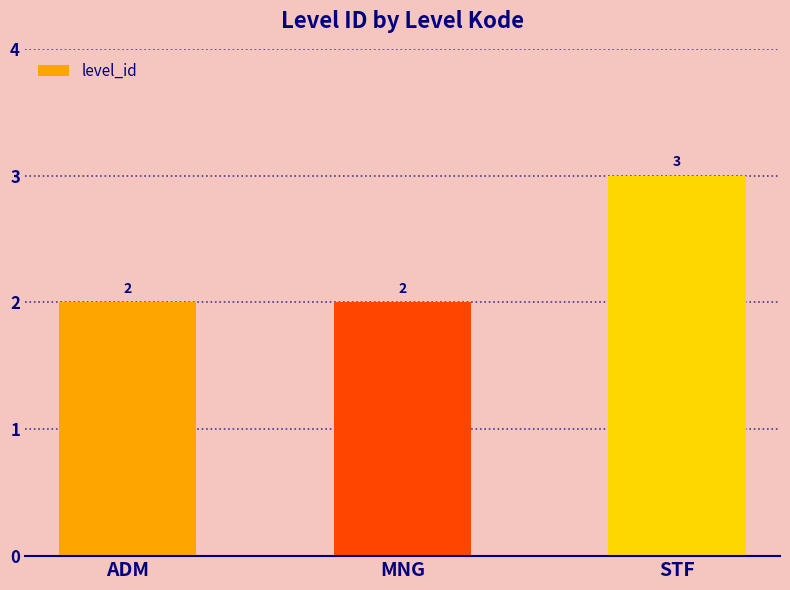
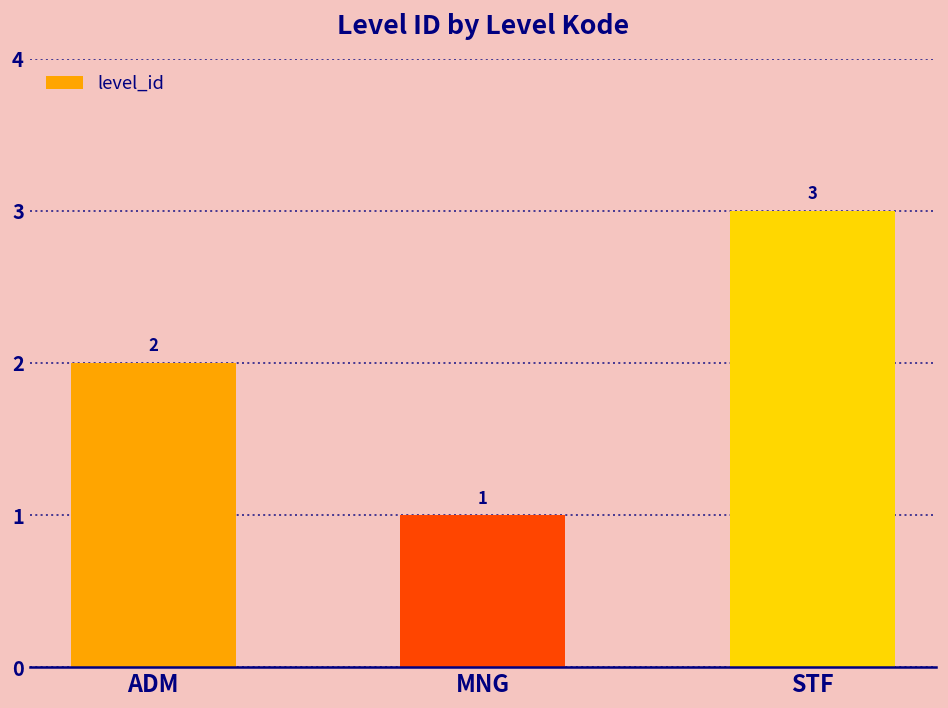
  {
    "ADM": 2,
-   "MNG": 2,
+   "MNG": 1,
    "STF": 3
  }
